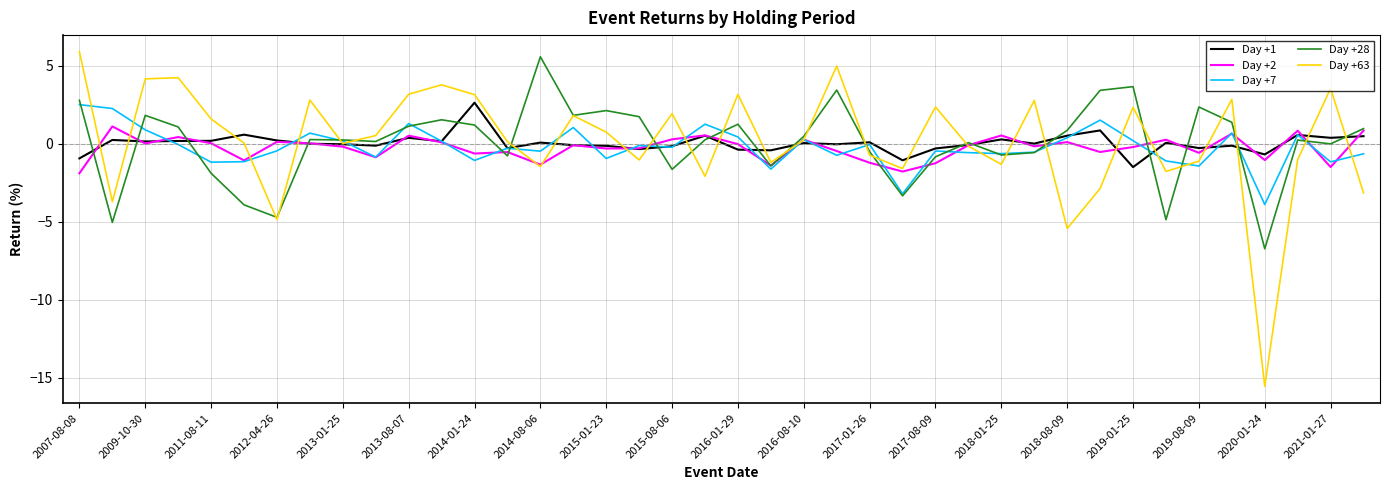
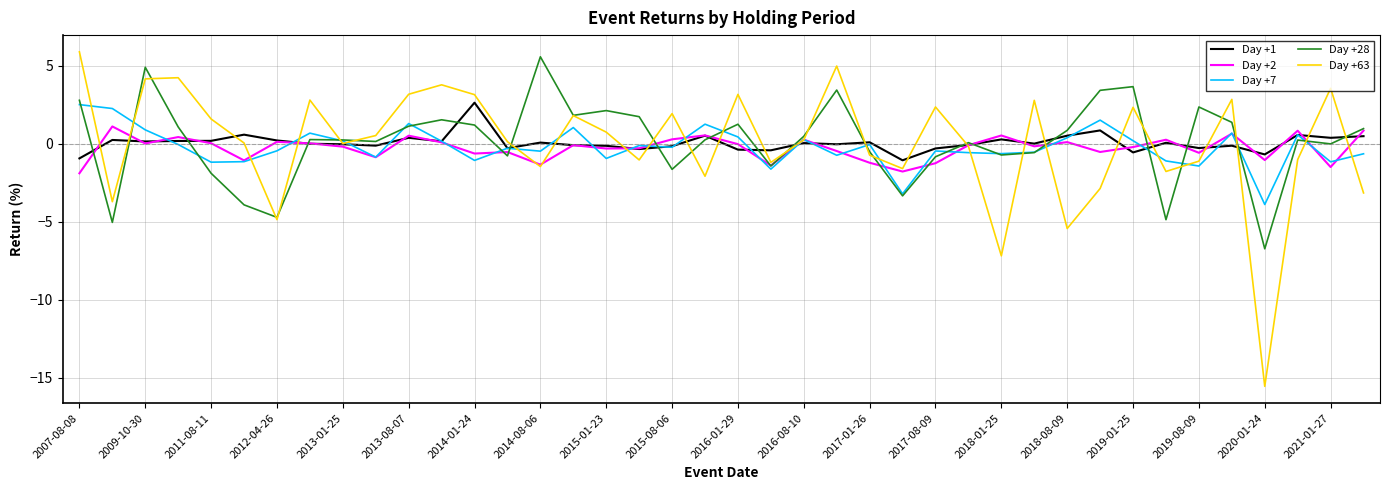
  {
    "Day +1": {
      "2007-08-08": -0.9,
      "2014-01-24": 2.6,
      "2014-08-06": 0.1,
      "2015-01-23": -0.1,
      "2016-01-29": -0.4,
      "2016-08-10": 0.0,
      "2017-08-09": -0.3,
      "2018-01-25": 0.3,
-     "2019-01-25": -1.5,
+     "2019-01-25": -0.6,
      "2019-08-09": -0.3,
      "2020-01-24": -0.7,
      "2021-01-27": 0.4
    },
    "Day +2": {
      "2007-08-08": -1.9,
      "2014-01-24": -0.6,
      "2015-01-23": -0.3,
      "2015-08-06": 0.3,
      "2016-01-29": 0.0,
      "2017-01-26": -1.2,
      "2017-08-09": -1.2,
      "2018-01-25": 0.5,
      "2018-08-09": 0.1,
      "2019-01-25": -0.2,
      "2019-08-09": -0.6,
      "2020-01-24": -1.0,
      "2021-01-27": -1.5
    },
    "Day +7": {
      "2007-08-08": 2.5,
      "2009-10-30": 0.9,
      "2011-08-11": -1.2,
      "2012-04-26": -0.5,
      "2013-08-07": 1.3,
      "2014-01-24": -1.1,
      "2014-08-06": -0.5,
      "2015-01-23": -0.9,
      "2016-01-29": 0.4,
      "2017-08-09": -0.5,
      "2019-01-25": 0.2,
      "2019-08-09": -1.4,
      "2020-01-24": -3.9,
      "2021-01-27": -1.2
    },
    "Day +28": {
      "2007-08-08": 2.8,
-     "2009-10-30": 1.8,
+     "2009-10-30": 4.9,
      "2011-08-11": -1.9,
      "2013-08-07": 1.1,
      "2014-01-24": 1.2,
      "2014-08-06": 5.6,
      "2015-01-23": 2.1,
      "2015-08-06": -1.6,
      "2016-01-29": 1.3,
      "2016-08-10": 0.5,
      "2017-01-26": -0.5,
      "2017-08-09": -0.8,
      "2018-08-09": 0.9,
      "2019-01-25": 3.7,
      "2019-08-09": 2.4,
      "2020-01-24": -6.7,
      "2021-01-27": 0.0
    },
    "Day +63": {
      "2007-08-08": 5.9,
      "2009-10-30": 4.2,
      "2011-08-11": 1.6,
      "2013-08-07": 3.2,
      "2014-01-24": 3.2,
      "2015-01-23": 0.7,
      "2015-08-06": 1.9,
      "2016-01-29": 3.2,
      "2017-01-26": -0.7,
      "2017-08-09": 2.4,
-     "2018-01-25": -1.3,
+     "2018-01-25": -7.2,
      "2018-08-09": -5.4,
      "2019-01-25": 2.3,
      "2019-08-09": -1.1,
      "2020-01-24": -15.6
    }
  }
